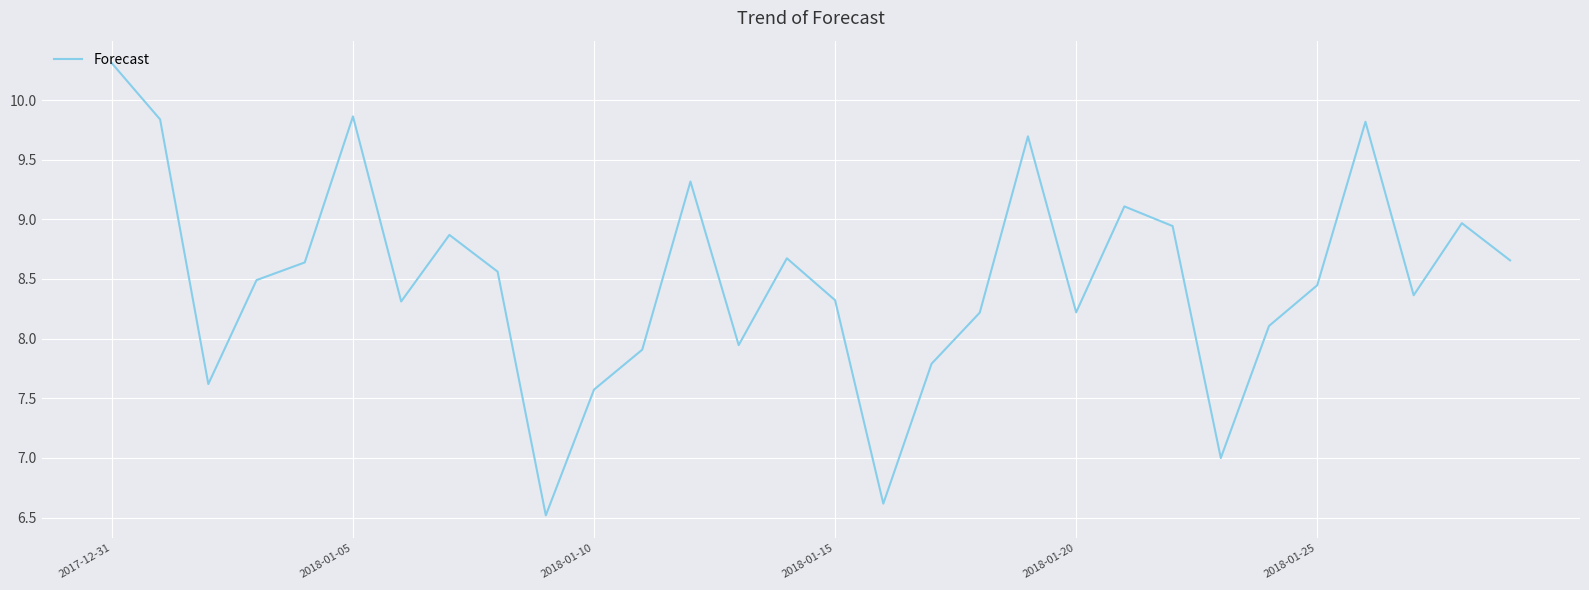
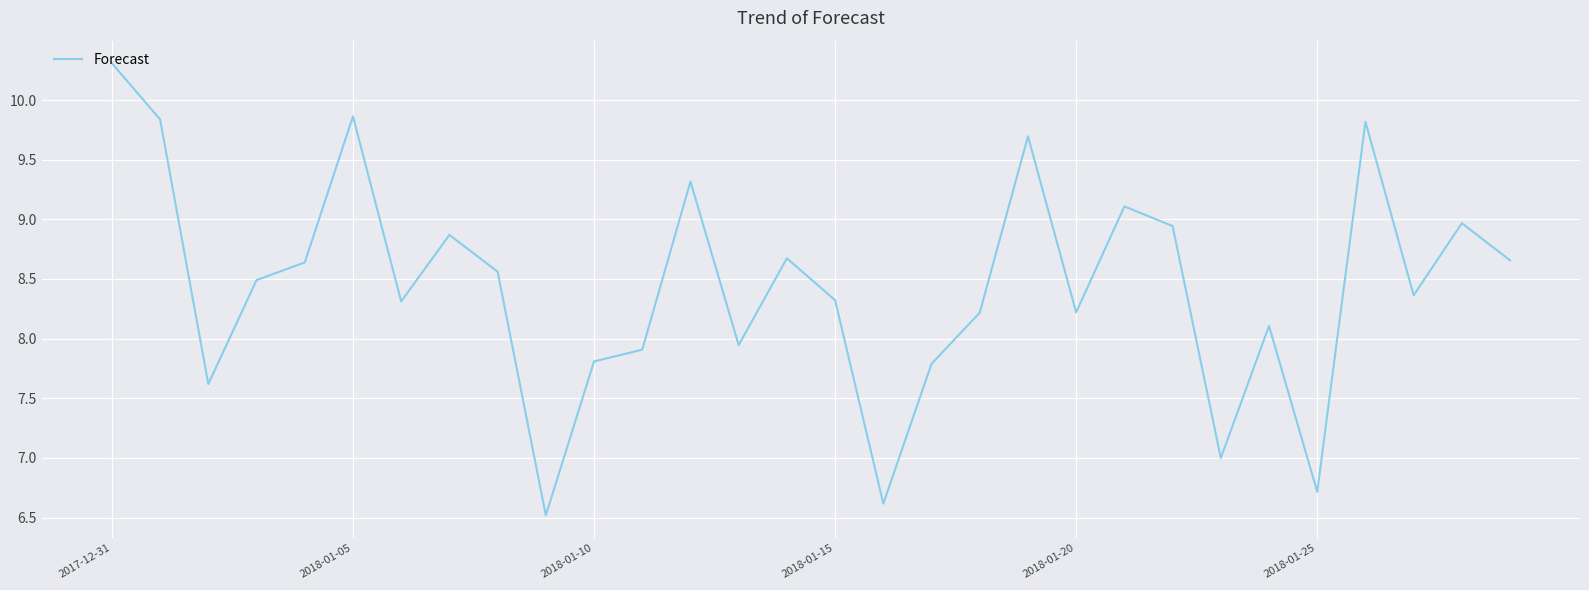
  {
    "2017-12-31": 10.31,
    "2018-01-05": 9.86,
-   "2018-01-10": 7.57,
+   "2018-01-10": 7.81,
    "2018-01-15": 8.32,
    "2018-01-20": 8.22,
-   "2018-01-25": 8.45
+   "2018-01-25": 6.72
  }
